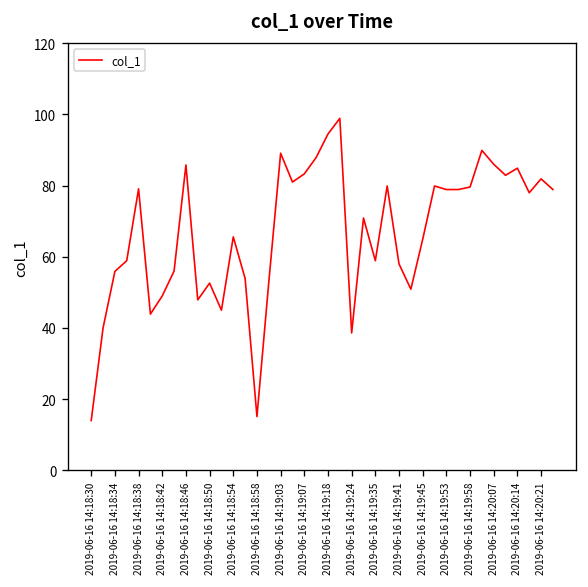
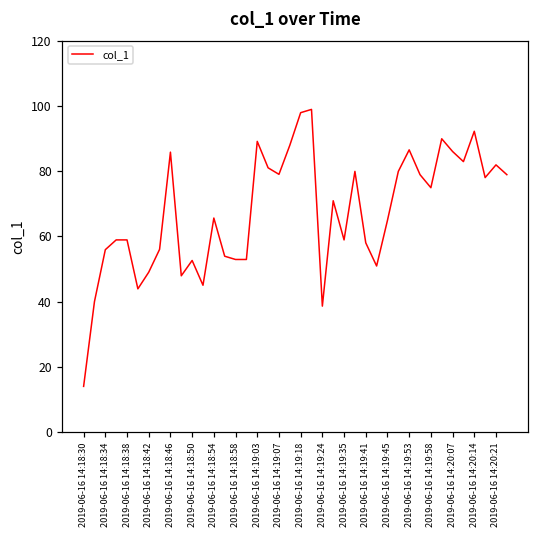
  {
    "2019-06-16 14:18:30": 14,
    "2019-06-16 14:18:34": 56,
-   "2019-06-16 14:18:38": 79,
+   "2019-06-16 14:18:38": 59,
    "2019-06-16 14:18:42": 49,
    "2019-06-16 14:18:46": 86,
    "2019-06-16 14:18:50": 53,
    "2019-06-16 14:18:54": 66,
-   "2019-06-16 14:18:58": 15,
+   "2019-06-16 14:18:58": 53,
    "2019-06-16 14:19:03": 89,
-   "2019-06-16 14:19:07": 83,
-   "2019-06-16 14:19:18": 95,
+   "2019-06-16 14:19:07": 79,
+   "2019-06-16 14:19:18": 98,
    "2019-06-16 14:19:24": 39,
    "2019-06-16 14:19:35": 59,
    "2019-06-16 14:19:41": 58,
    "2019-06-16 14:19:45": 65,
-   "2019-06-16 14:19:53": 79,
-   "2019-06-16 14:19:58": 80,
+   "2019-06-16 14:19:53": 87,
+   "2019-06-16 14:19:58": 75,
    "2019-06-16 14:20:07": 86,
-   "2019-06-16 14:20:14": 85,
+   "2019-06-16 14:20:14": 92,
    "2019-06-16 14:20:21": 82
  }
